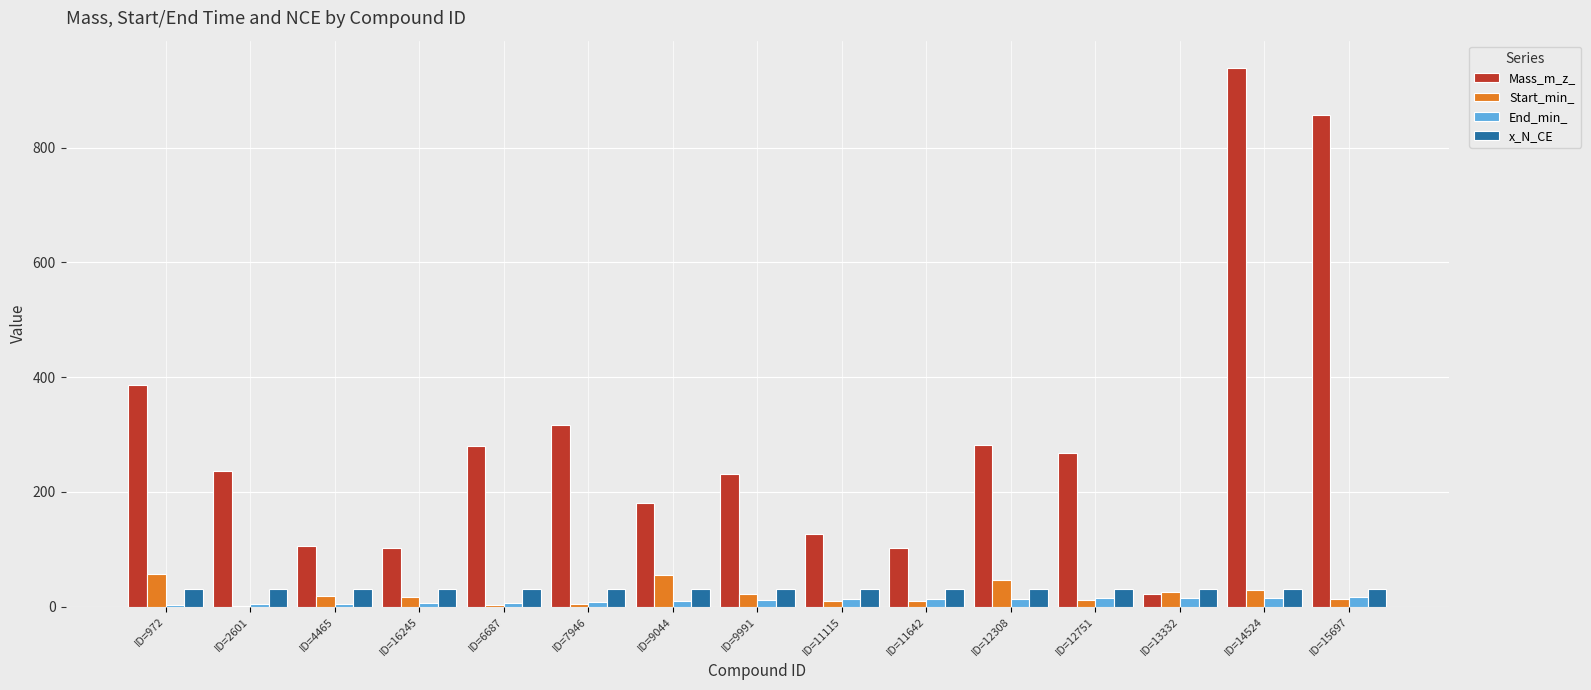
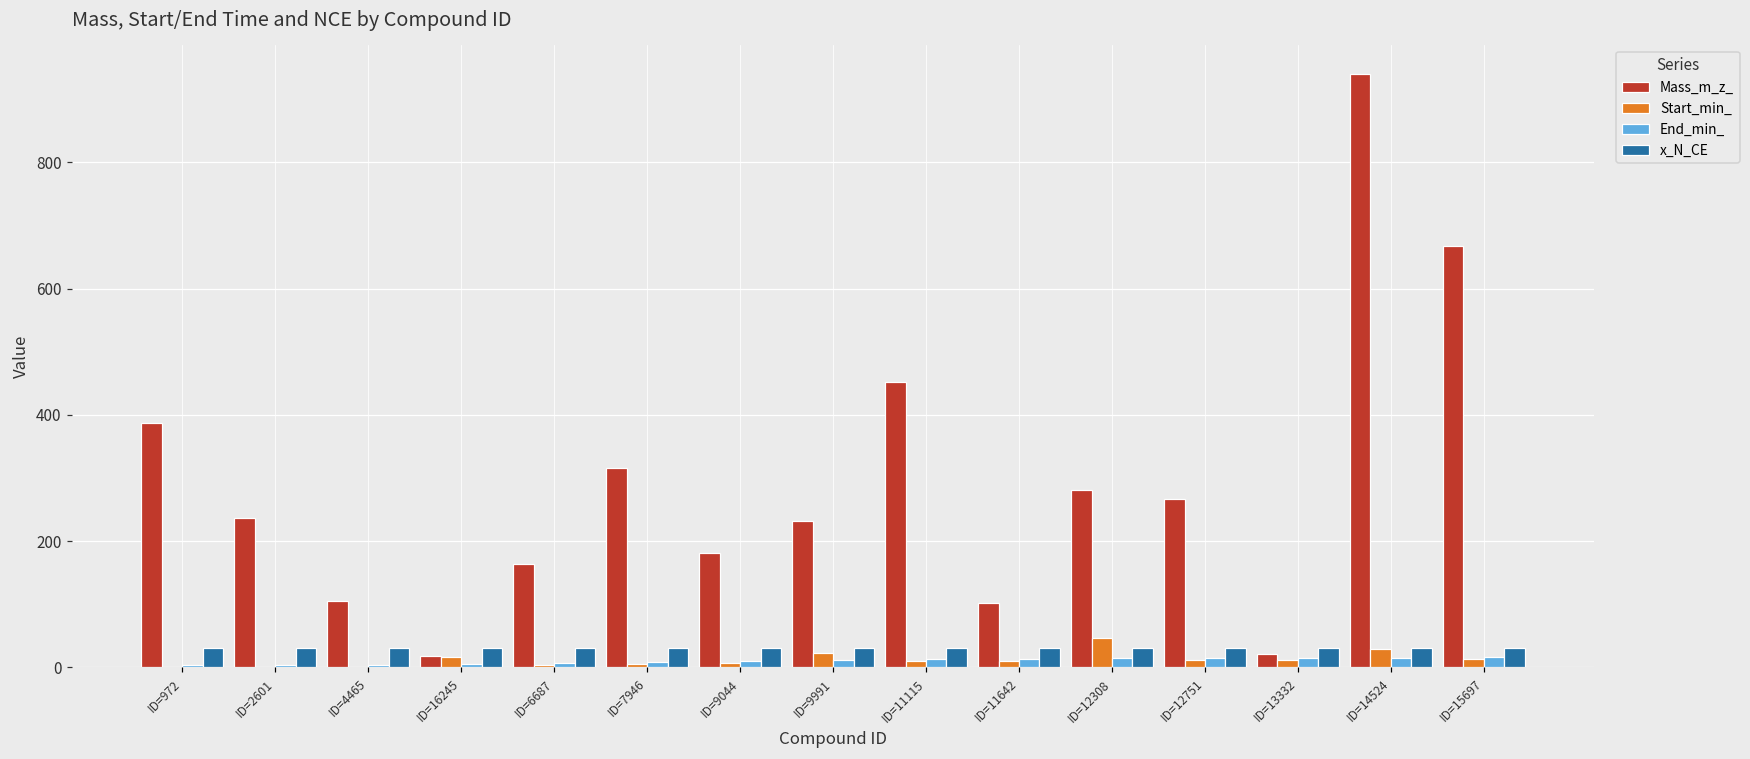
  {
    "Mass_m_z_": {
      "ID=972": 390,
      "ID=2601": 240,
      "ID=4465": 110,
-     "ID=16245": 100,
-     "ID=6687": 280,
+     "ID=16245": 20,
+     "ID=6687": 160,
      "ID=7946": 320,
      "ID=9044": 180,
      "ID=9991": 230,
-     "ID=11115": 130,
+     "ID=11115": 450,
      "ID=11642": 100,
      "ID=12308": 280,
      "ID=12751": 270,
      "ID=13332": 20,
      "ID=14524": 940,
-     "ID=15697": 860
+     "ID=15697": 670
    },
    "Start_min_": {
-     "ID=972": 60,
-     "ID=4465": 20,
+     "ID=972": 0,
+     "ID=4465": 0,
      "ID=16245": 20,
      "ID=7946": 10,
-     "ID=9044": 60,
+     "ID=9044": 10,
      "ID=9991": 20,
      "ID=11115": 10,
      "ID=11642": 10,
      "ID=12308": 50,
      "ID=12751": 10,
-     "ID=13332": 30,
+     "ID=13332": 10,
      "ID=14524": 30,
      "ID=15697": 10
    },
    "End_min_": {
      "ID=4465": 0,
      "ID=16245": 10,
      "ID=6687": 10,
      "ID=7946": 10,
      "ID=9044": 10,
      "ID=9991": 10,
      "ID=11115": 10,
      "ID=11642": 10,
      "ID=12308": 10,
      "ID=12751": 10,
      "ID=13332": 10,
      "ID=14524": 20,
      "ID=15697": 20
    },
    "x_N_CE": {
      "ID=972": 30,
      "ID=2601": 30,
      "ID=4465": 30,
      "ID=16245": 30,
      "ID=6687": 30,
      "ID=7946": 30,
      "ID=9044": 30,
      "ID=9991": 30,
      "ID=11115": 30,
      "ID=11642": 30,
      "ID=12308": 30,
      "ID=12751": 30,
      "ID=13332": 30,
      "ID=14524": 30,
      "ID=15697": 30
    }
  }
